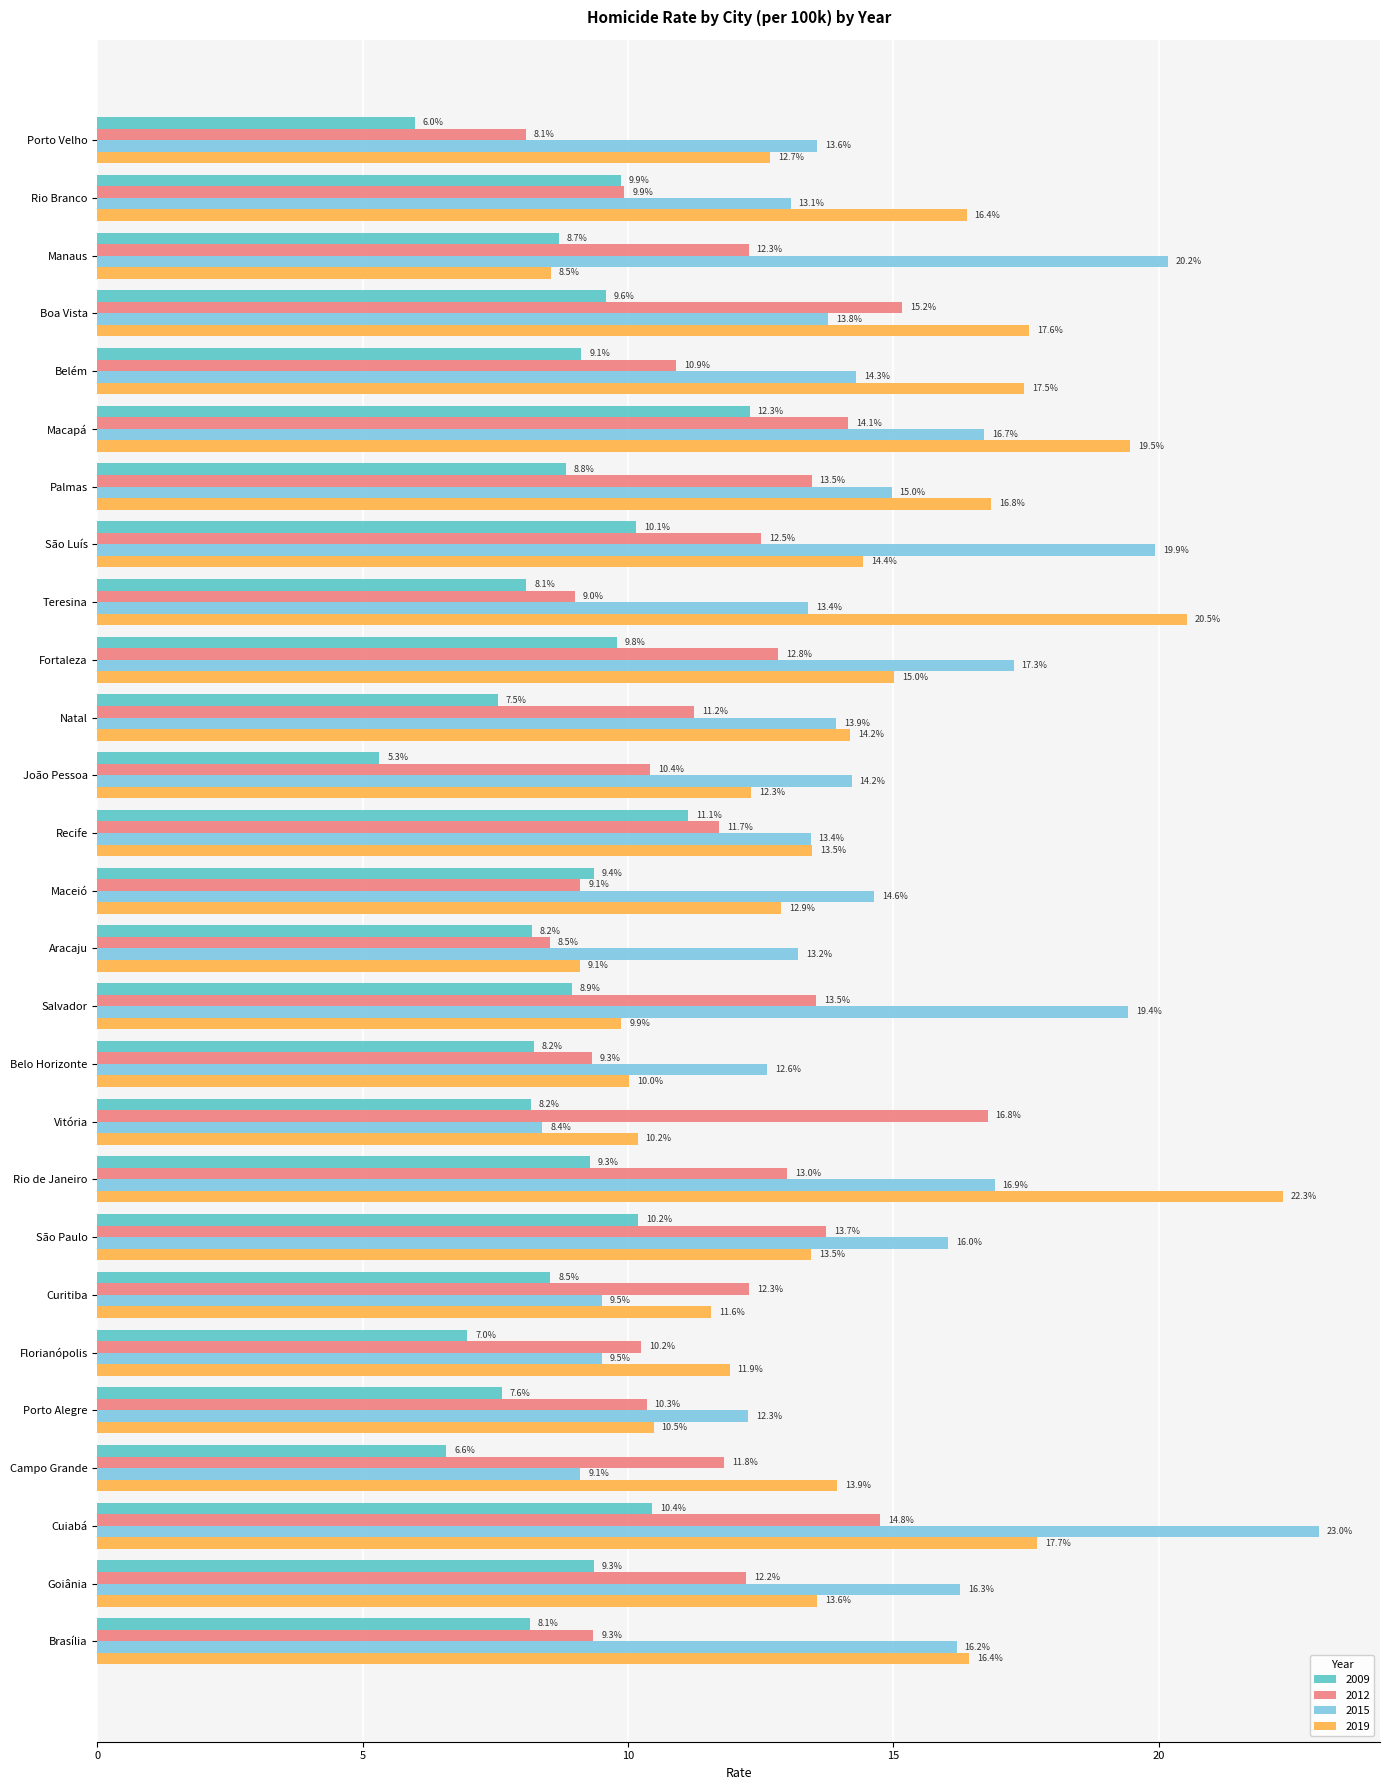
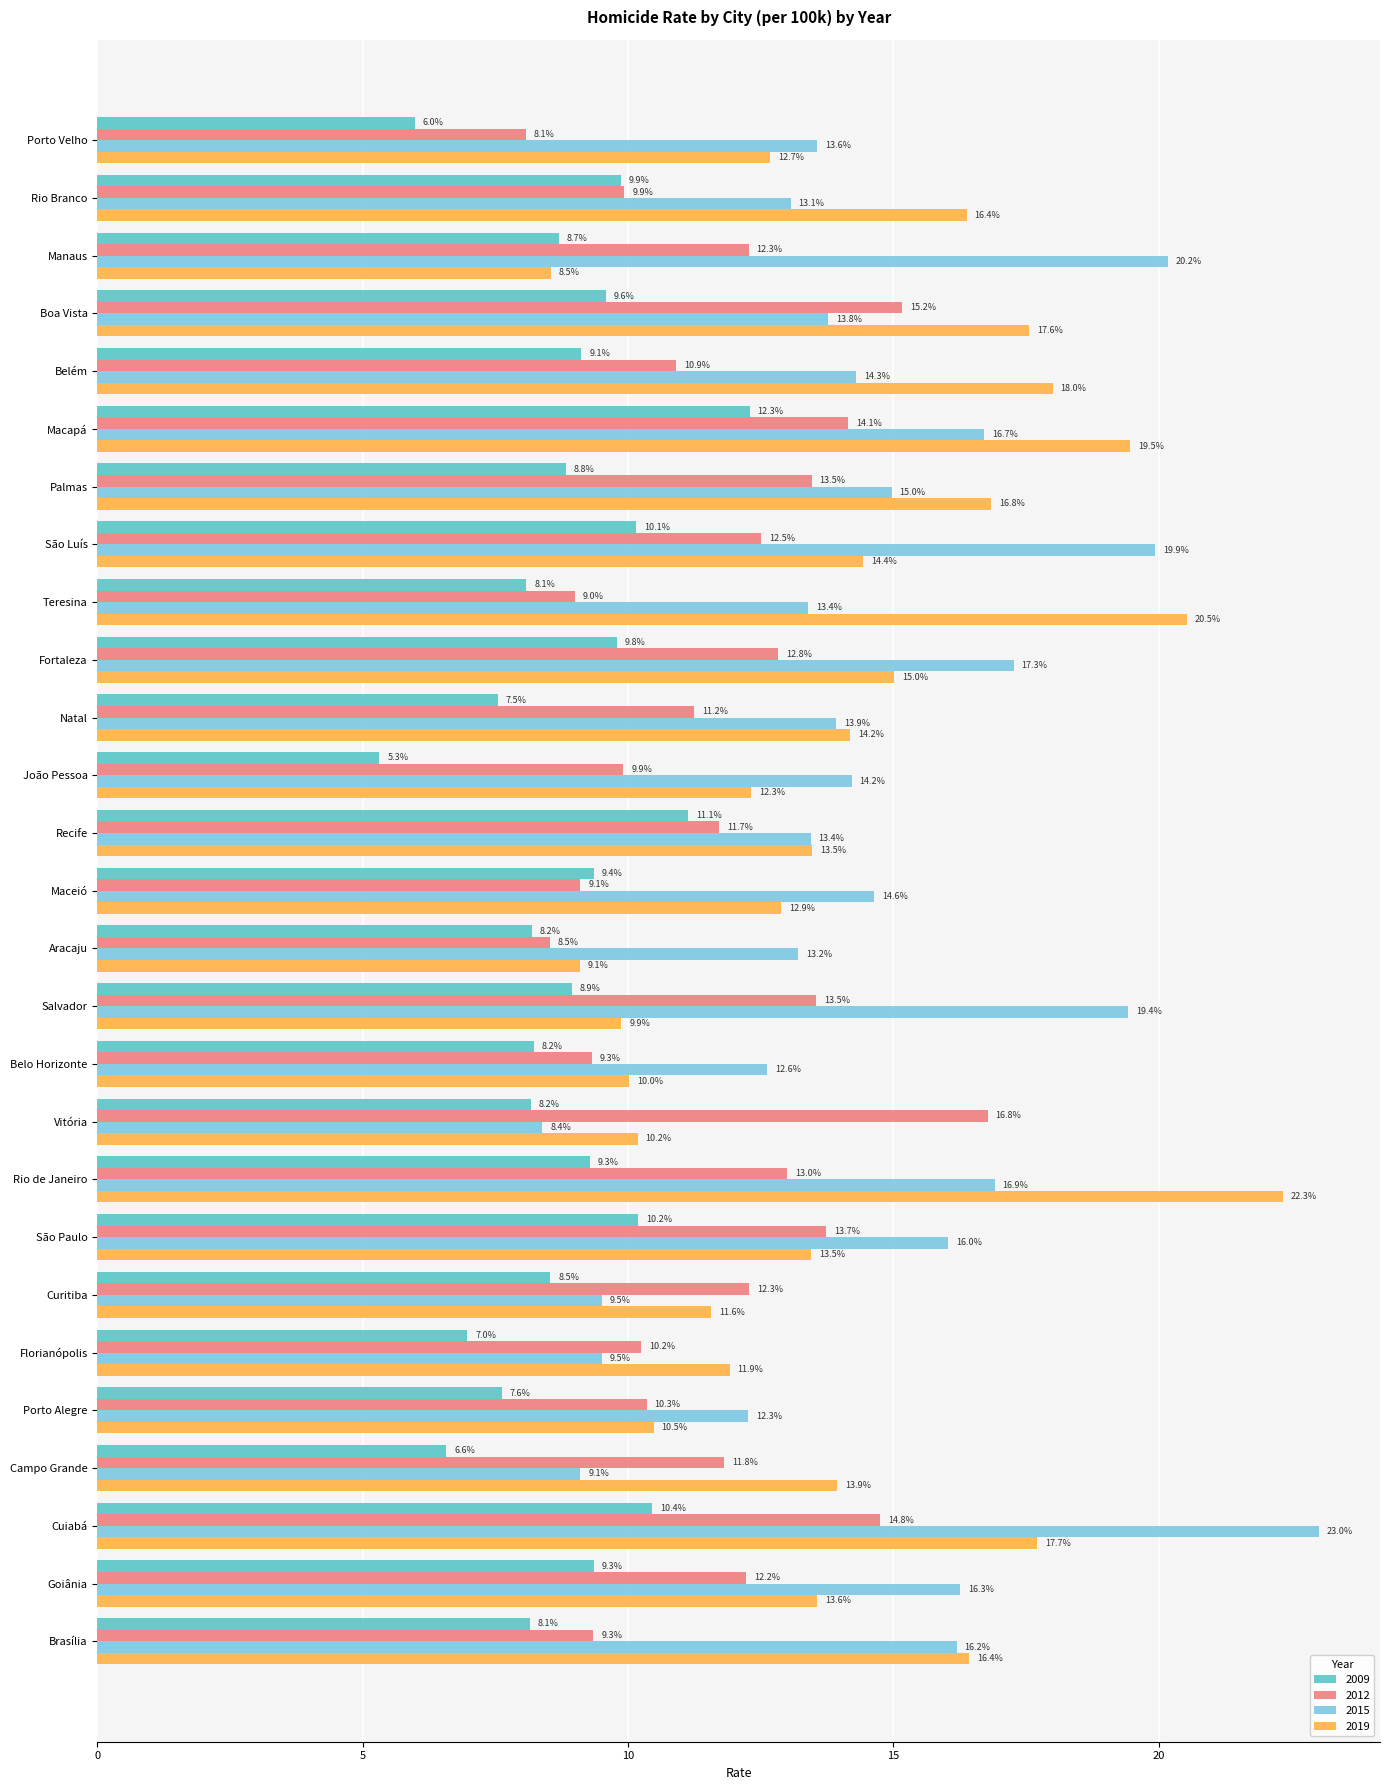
  {
    "2012": {
      "Porto Velho": "8.1%",
      "Rio Branco": "9.9%",
      "Manaus": "12.3%",
      "Boa Vista": "15.2%",
      "Belém": "10.9%",
      "Macapá": "14.1%",
      "Palmas": "13.5%",
      "São Luís": "12.5%",
      "Teresina": "9.0%",
      "Fortaleza": "12.8%",
      "Natal": "11.2%",
-     "João Pessoa": "10.4%",
+     "João Pessoa": "9.9%",
      "Recife": "11.7%",
      "Maceió": "9.1%",
      "Aracaju": "8.5%",
      "Salvador": "13.5%",
      "Belo Horizonte": "9.3%",
      "Vitória": "16.8%",
      "Rio de Janeiro": "13.0%",
      "São Paulo": "13.7%",
      "Curitiba": "12.3%",
      "Florianópolis": "10.2%",
      "Porto Alegre": "10.3%",
      "Campo Grande": "11.8%",
      "Cuiabá": "14.8%",
      "Goiânia": "12.2%",
      "Brasília": "9.3%"
    },
    "2019": {
      "Porto Velho": "12.7%",
      "Rio Branco": "16.4%",
      "Manaus": "8.5%",
      "Boa Vista": "17.6%",
-     "Belém": "17.5%",
+     "Belém": "18.0%",
      "Macapá": "19.5%",
      "Palmas": "16.8%",
      "São Luís": "14.4%",
      "Teresina": "20.5%",
      "Fortaleza": "15.0%",
      "Natal": "14.2%",
      "João Pessoa": "12.3%",
      "Recife": "13.5%",
      "Maceió": "12.9%",
      "Aracaju": "9.1%",
      "Salvador": "9.9%",
      "Belo Horizonte": "10.0%",
      "Vitória": "10.2%",
      "Rio de Janeiro": "22.3%",
      "São Paulo": "13.5%",
      "Curitiba": "11.6%",
      "Florianópolis": "11.9%",
      "Porto Alegre": "10.5%",
      "Campo Grande": "13.9%",
      "Cuiabá": "17.7%",
      "Goiânia": "13.6%",
      "Brasília": "16.4%"
    }
  }
